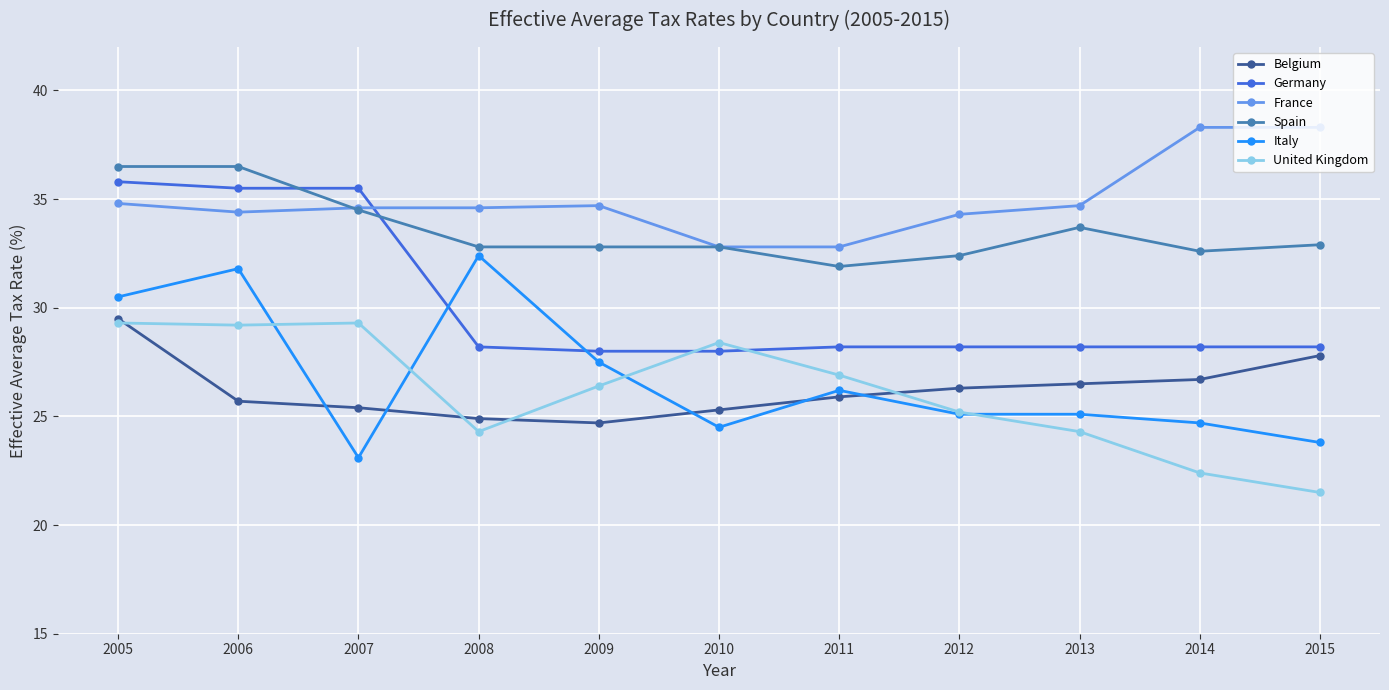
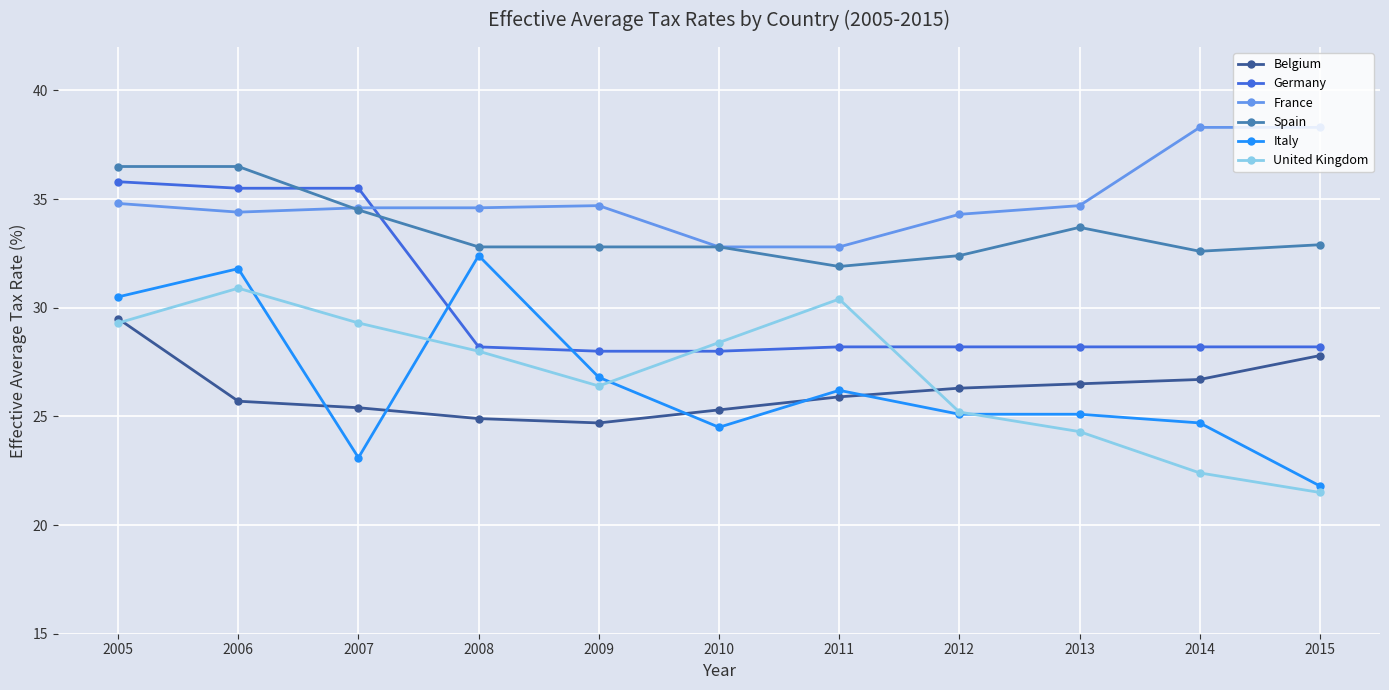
  {
    "Italy": {
      "2005": 30.5,
      "2006": 31.8,
      "2007": 23.1,
      "2008": 32.4,
-     "2009": 27.5,
+     "2009": 26.8,
      "2010": 24.5,
      "2011": 26.2,
      "2013": 25.1,
      "2014": 24.7,
-     "2015": 23.8
+     "2015": 21.8
    },
    "United Kingdom": {
      "2005": 29.3,
-     "2006": 29.2,
+     "2006": 30.9,
      "2007": 29.3,
-     "2008": 24.3,
+     "2008": 28.0,
      "2009": 26.4,
      "2010": 28.4,
-     "2011": 26.9,
+     "2011": 30.4,
      "2013": 24.3,
      "2014": 22.4,
      "2015": 21.5
    }
  }
